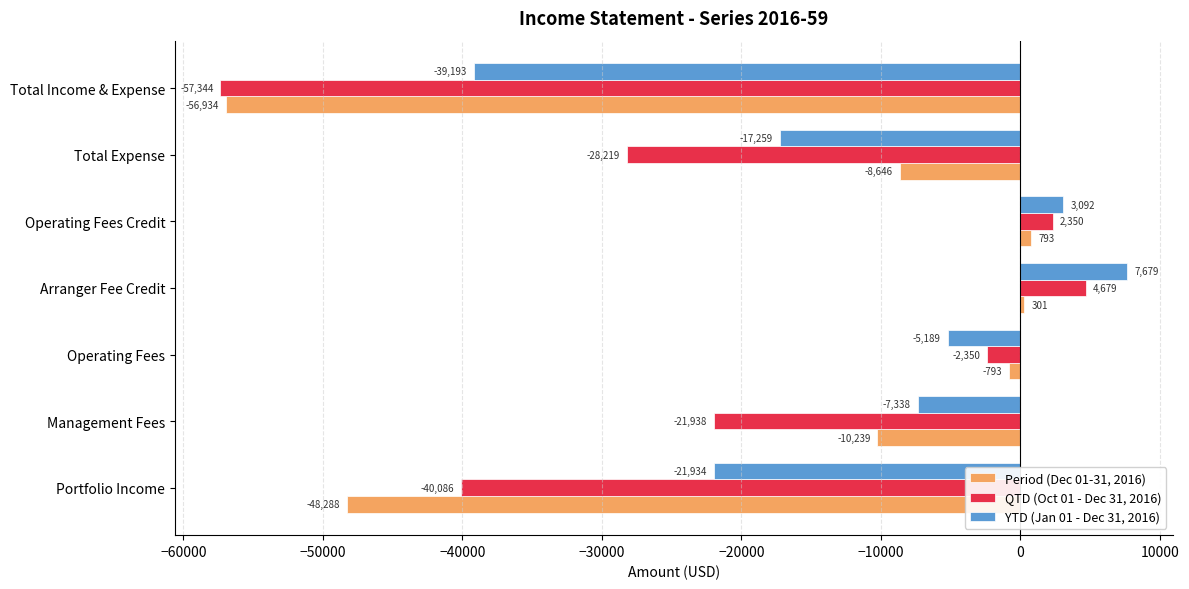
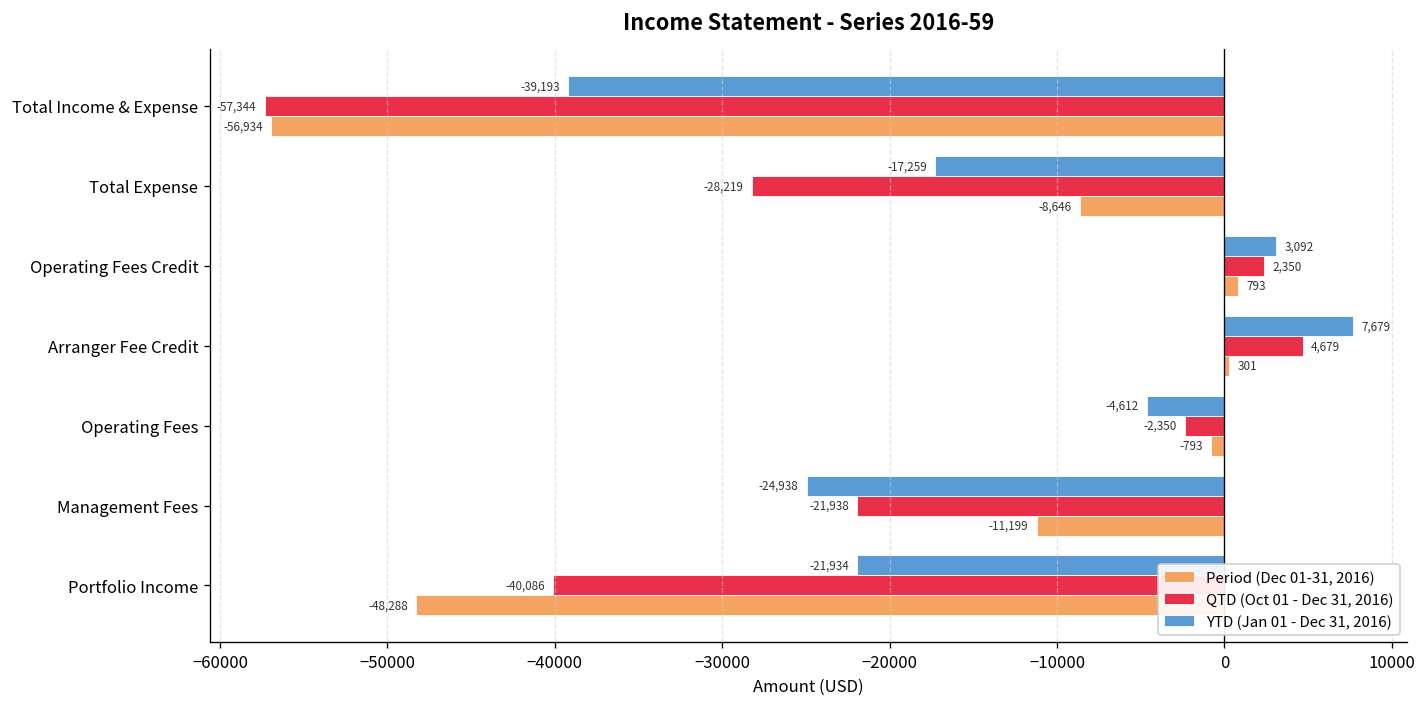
  {
    "Period (Dec 01-31, 2016)": {
      "Total Income & Expense": "-56,934",
      "Total Expense": "-8,646",
      "Operating Fees Credit": "793",
      "Arranger Fee Credit": "301",
      "Operating Fees": "-793",
-     "Management Fees": "-10,239",
+     "Management Fees": "-11,199",
      "Portfolio Income": "-48,288"
    },
    "QTD (Oct 01 - Dec 31, 2016)": {
      "Total Income & Expense": "-57,344",
      "Total Expense": "-28,219",
      "Operating Fees Credit": "2,350",
      "Arranger Fee Credit": "4,679",
      "Operating Fees": "-2,350",
      "Management Fees": "-21,938",
      "Portfolio Income": "-40,086"
    },
    "YTD (Jan 01 - Dec 31, 2016)": {
      "Total Income & Expense": "-39,193",
      "Total Expense": "-17,259",
      "Operating Fees Credit": "3,092",
      "Arranger Fee Credit": "7,679",
-     "Operating Fees": "-5,189",
-     "Management Fees": "-7,338",
+     "Operating Fees": "-4,612",
+     "Management Fees": "-24,938",
      "Portfolio Income": "-21,934"
    }
  }
